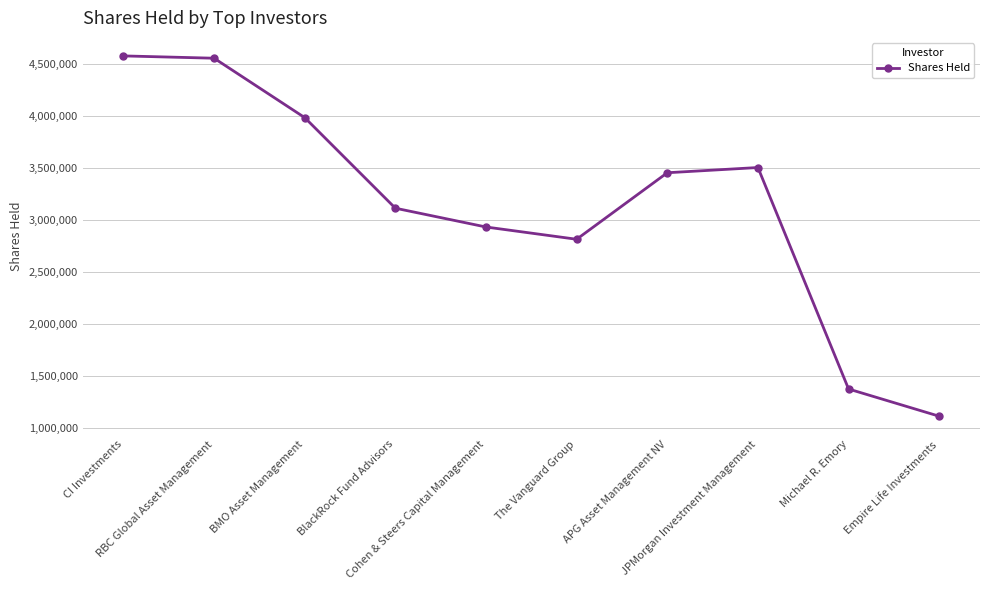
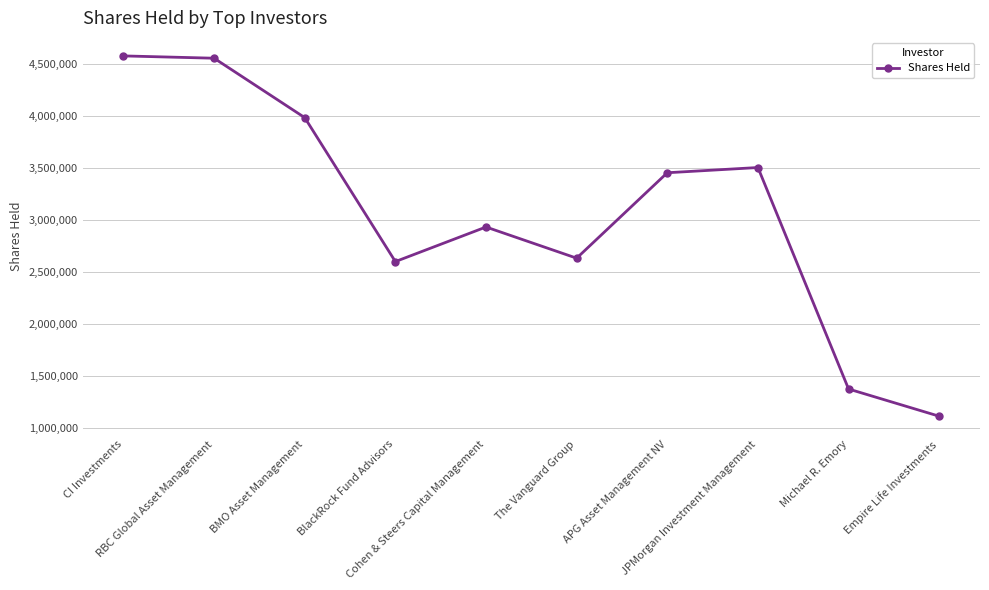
  {
    "CI Investments": "4,580,000",
    "RBC Global Asset Management": "4,560,000",
    "BMO Asset Management": "3,990,000",
-   "BlackRock Fund Advisors": "3,110,000",
+   "BlackRock Fund Advisors": "2,600,000",
    "Cohen & Steers Capital Management": "2,930,000",
-   "The Vanguard Group": "2,810,000",
+   "The Vanguard Group": "2,630,000",
    "APG Asset Management NV": "3,460,000",
    "JPMorgan Investment Management": "3,510,000",
    "Michael R. Emory": "1,370,000",
    "Empire Life Investments": "1,110,000"
  }
